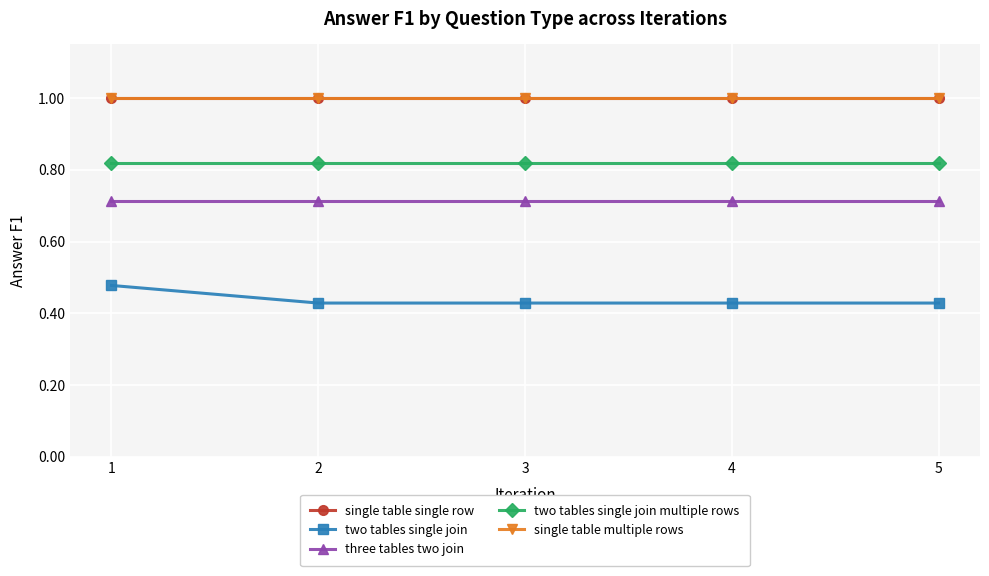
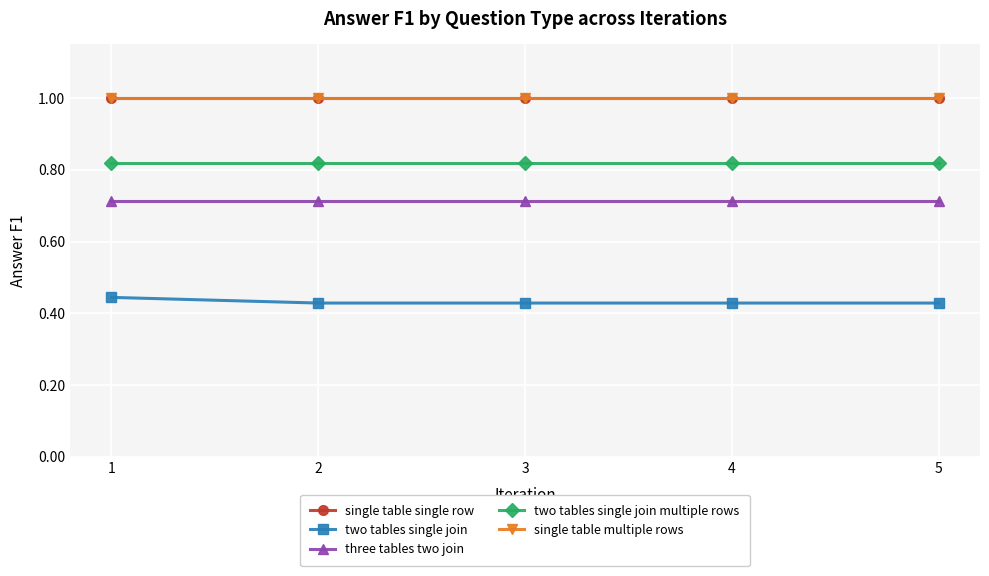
  {
    "single table multiple rows": {
      "1": 1.00,
      "2": 1.00,
      "3": 1.00,
      "4": 1.00,
      "5": 1.00
    },
    "two tables single join": {
-     "1": 0.48,
+     "1": 0.44,
      "2": 0.43,
      "3": 0.43,
      "4": 0.43,
      "5": 0.43
    },
    "three tables two join": {
      "1": 0.71,
      "2": 0.71,
      "3": 0.71,
      "4": 0.71,
      "5": 0.71
    },
    "two tables single join multiple rows": {
      "1": 0.82,
      "2": 0.82,
      "3": 0.82,
      "4": 0.82,
      "5": 0.82
    }
  }
